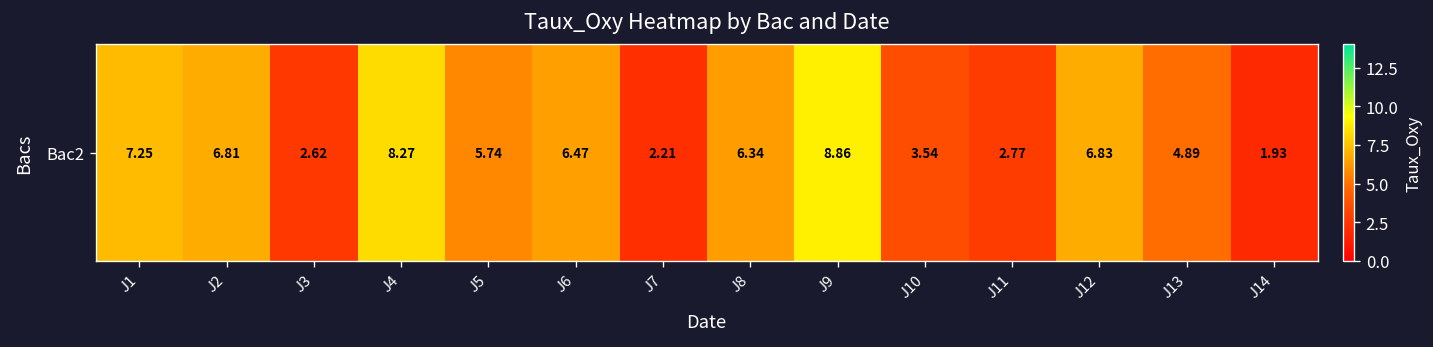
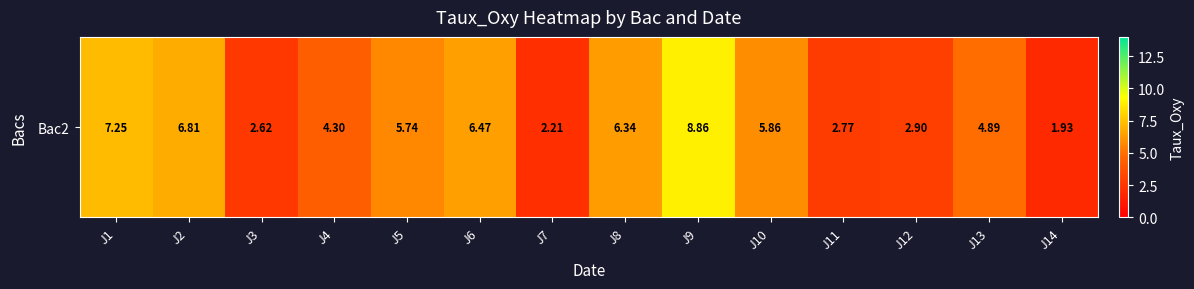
  {
    "Bac2": {
      "J1": 7.25,
      "J2": 6.81,
      "J3": 2.62,
-     "J4": 8.27,
+     "J4": 4.30,
      "J5": 5.74,
      "J6": 6.47,
      "J7": 2.21,
      "J8": 6.34,
      "J9": 8.86,
-     "J10": 3.54,
+     "J10": 5.86,
      "J11": 2.77,
-     "J12": 6.83,
+     "J12": 2.90,
      "J13": 4.89,
      "J14": 1.93
    }
  }
